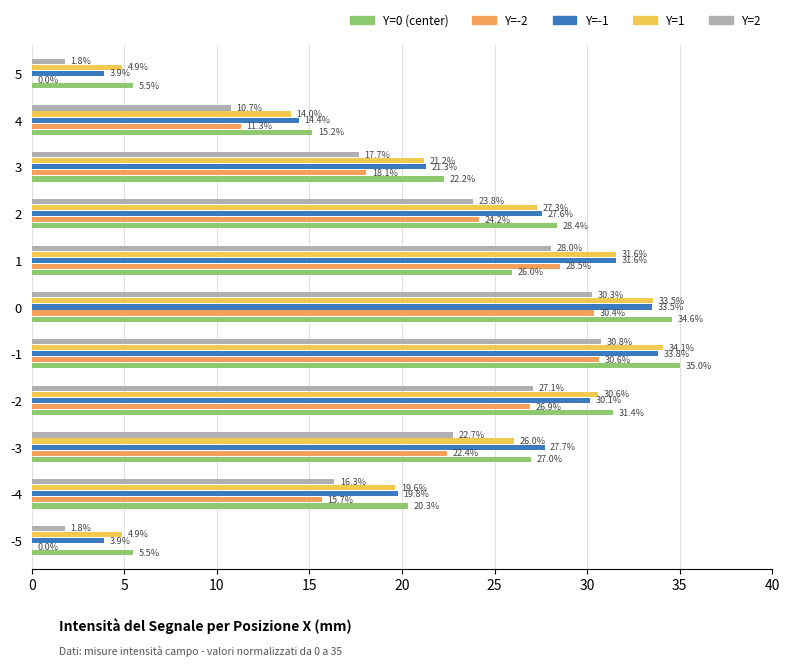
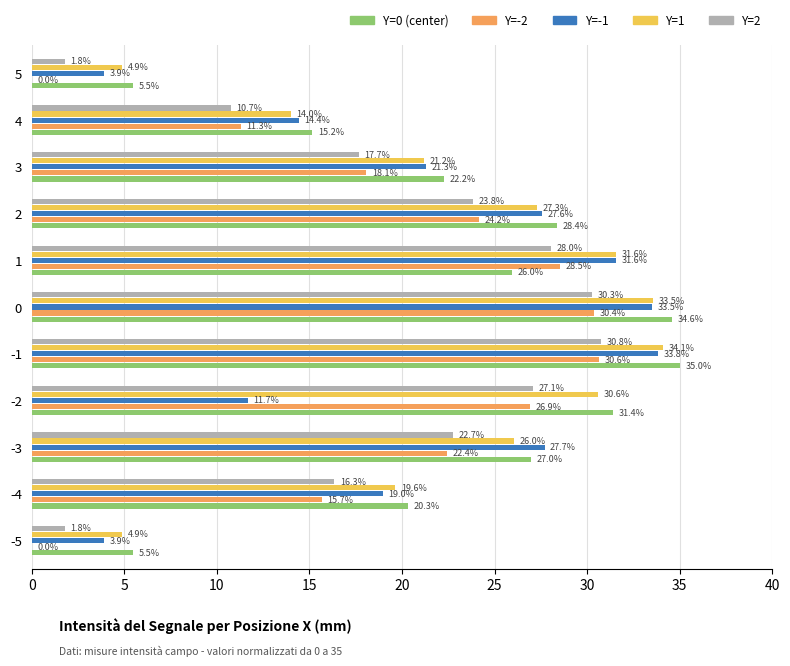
  {
    "Y=0 (center)": {
      "5": "5.5%",
      "4": "15.2%",
      "3": "22.2%",
      "2": "28.4%",
      "1": "26.0%",
      "0": "34.6%",
      "-1": "35.0%",
      "-2": "31.4%",
      "-3": "27.0%",
      "-4": "20.3%",
      "-5": "5.5%"
    },
    "Y=-1": {
      "5": "3.9%",
-     "-2": "30.1%",
+     "-2": "11.7%",
      "-3": "27.7%",
-     "-4": "19.8%",
+     "-4": "19.0%",
      "-5": "3.9%"
    },
    "Y=2": {
      "5": "1.8%",
      "4": "10.7%",
      "3": "17.7%",
      "2": "23.8%",
      "1": "28.0%",
      "0": "30.3%",
      "-1": "30.8%",
      "-2": "27.1%",
      "-3": "22.7%",
      "-4": "16.3%",
      "-5": "1.8%"
    }
  }
